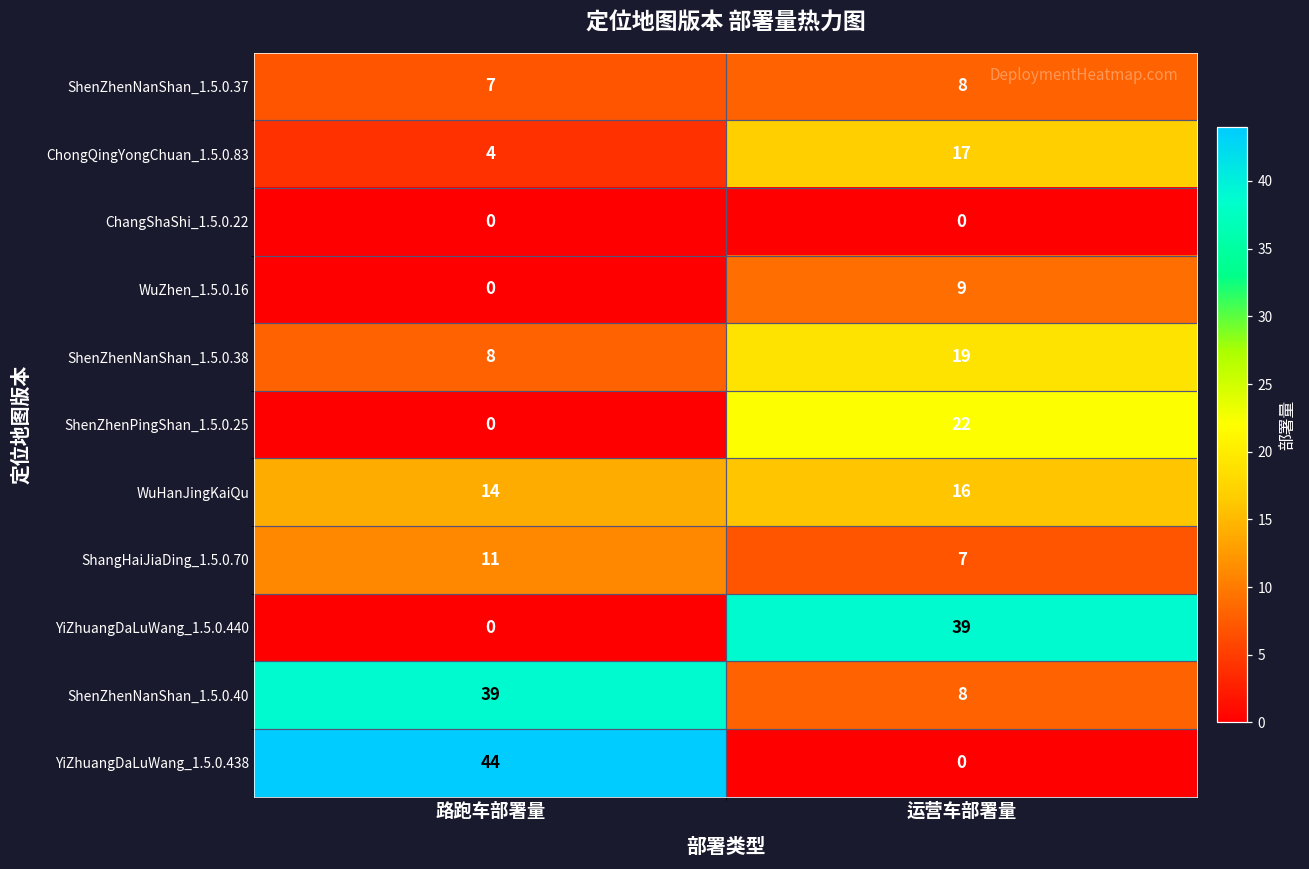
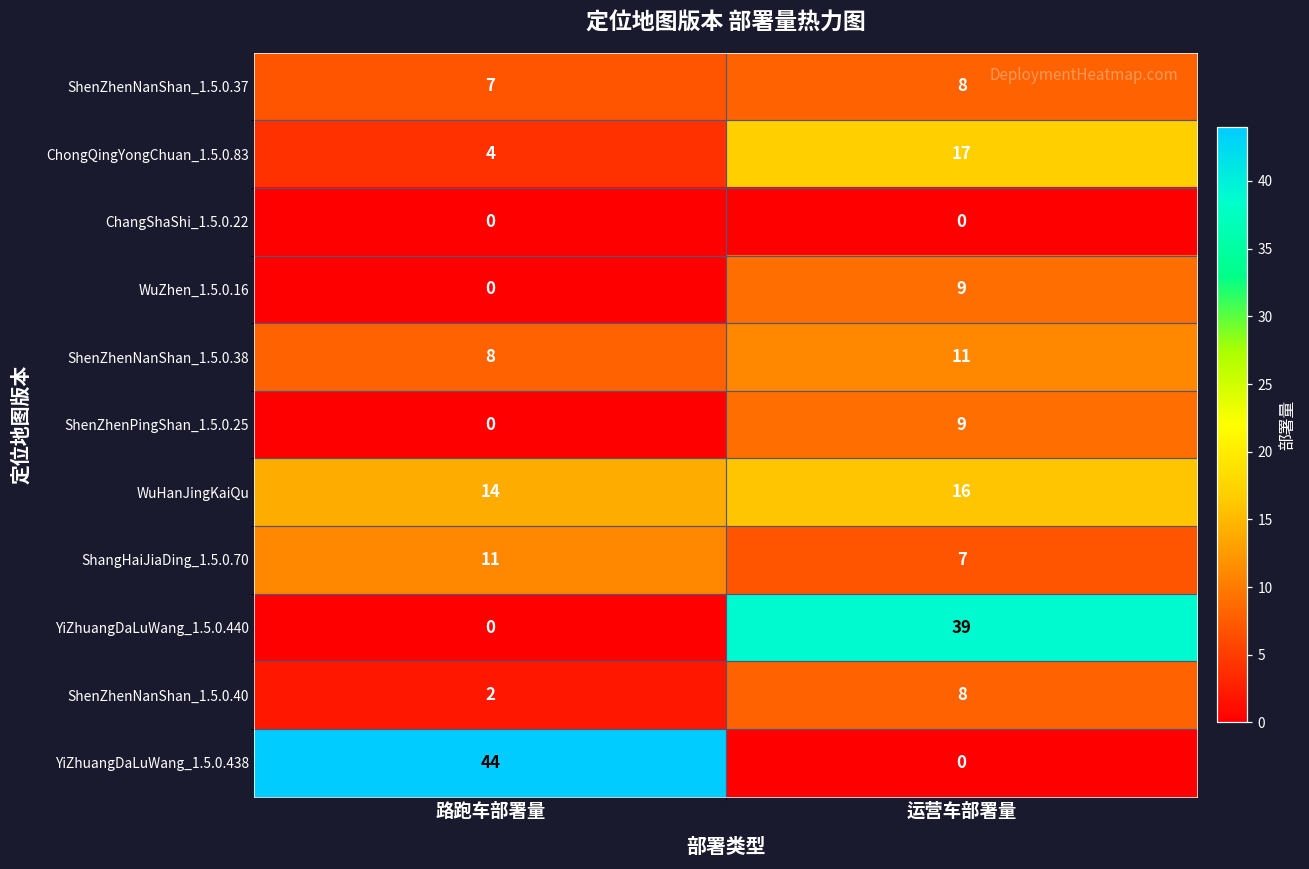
  {
    "ShenZhenNanShan_1.5.0.37": {
      "路跑车部署量": 7
    },
    "ChongQingYongChuan_1.5.0.83": {
      "路跑车部署量": 4,
      "运营车部署量": 17
    },
    "ChangShaShi_1.5.0.22": {
      "路跑车部署量": 0,
      "运营车部署量": 0
    },
    "WuZhen_1.5.0.16": {
      "路跑车部署量": 0,
      "运营车部署量": 9
    },
    "ShenZhenNanShan_1.5.0.38": {
      "路跑车部署量": 8,
-     "运营车部署量": 19
+     "运营车部署量": 11
    },
    "ShenZhenPingShan_1.5.0.25": {
      "路跑车部署量": 0,
-     "运营车部署量": 22
+     "运营车部署量": 9
    },
    "WuHanJingKaiQu": {
      "路跑车部署量": 14,
      "运营车部署量": 16
    },
    "ShangHaiJiaDing_1.5.0.70": {
      "路跑车部署量": 11,
      "运营车部署量": 7
    },
    "YiZhuangDaLuWang_1.5.0.440": {
      "路跑车部署量": 0,
      "运营车部署量": 39
    },
    "ShenZhenNanShan_1.5.0.40": {
-     "路跑车部署量": 39,
+     "路跑车部署量": 2,
      "运营车部署量": 8
    },
    "YiZhuangDaLuWang_1.5.0.438": {
      "路跑车部署量": 44,
      "运营车部署量": 0
    }
  }
